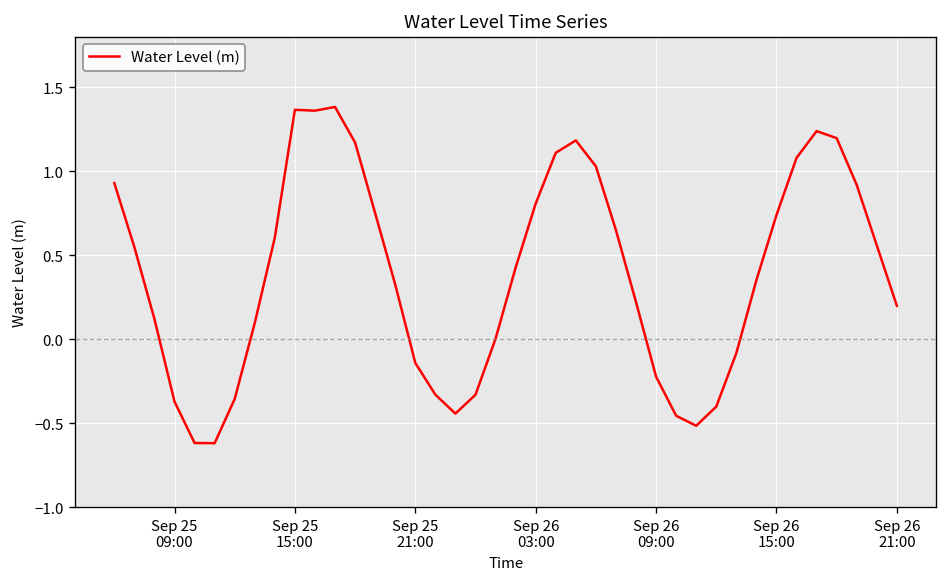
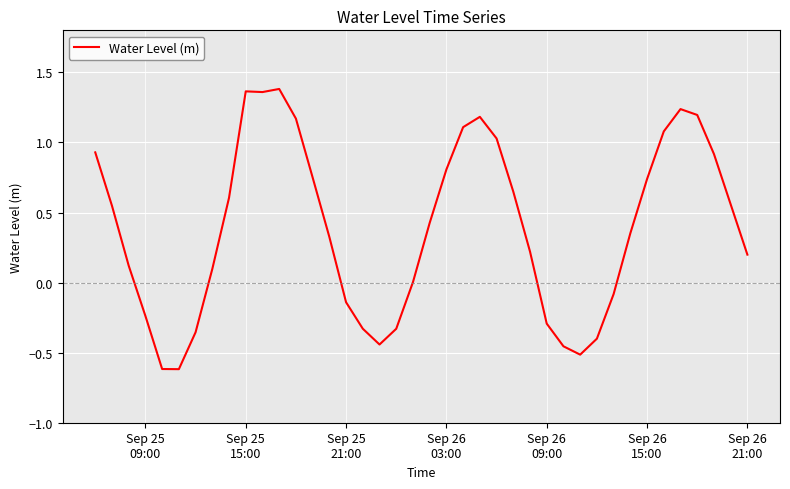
  {
-   "Sep 25 09:00": -0.37,
+   "Sep 25 09:00": -0.24,
    "Sep 25 15:00": 1.36,
    "Sep 25 21:00": -0.14,
    "Sep 26 03:00": 0.81,
-   "Sep 26 09:00": -0.22,
+   "Sep 26 09:00": -0.29,
    "Sep 26 15:00": 0.74,
    "Sep 26 21:00": 0.20
  }
